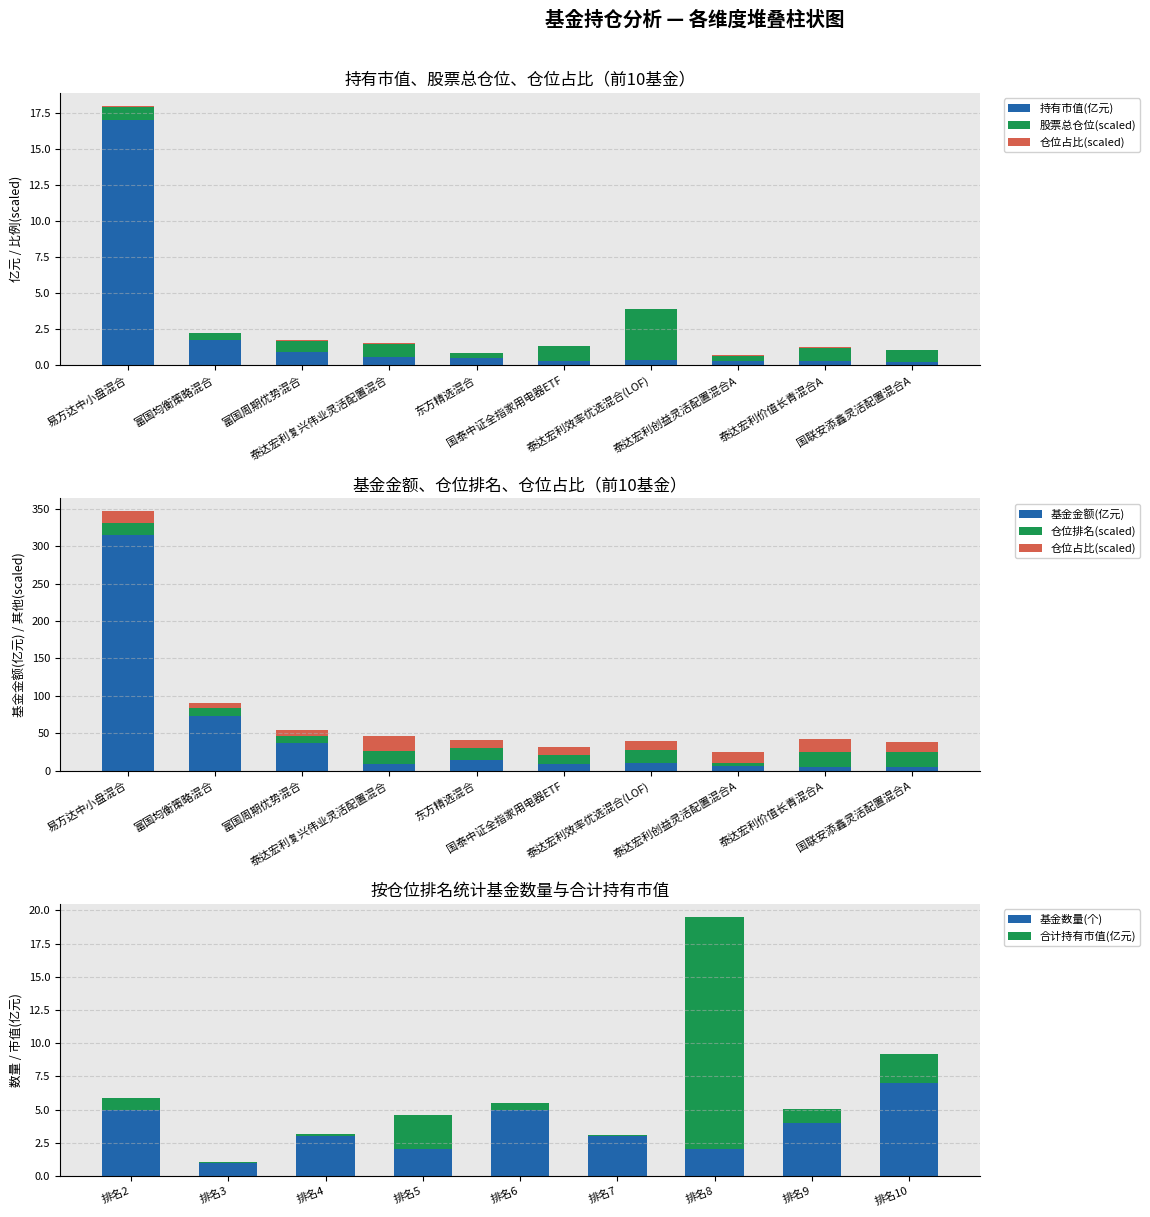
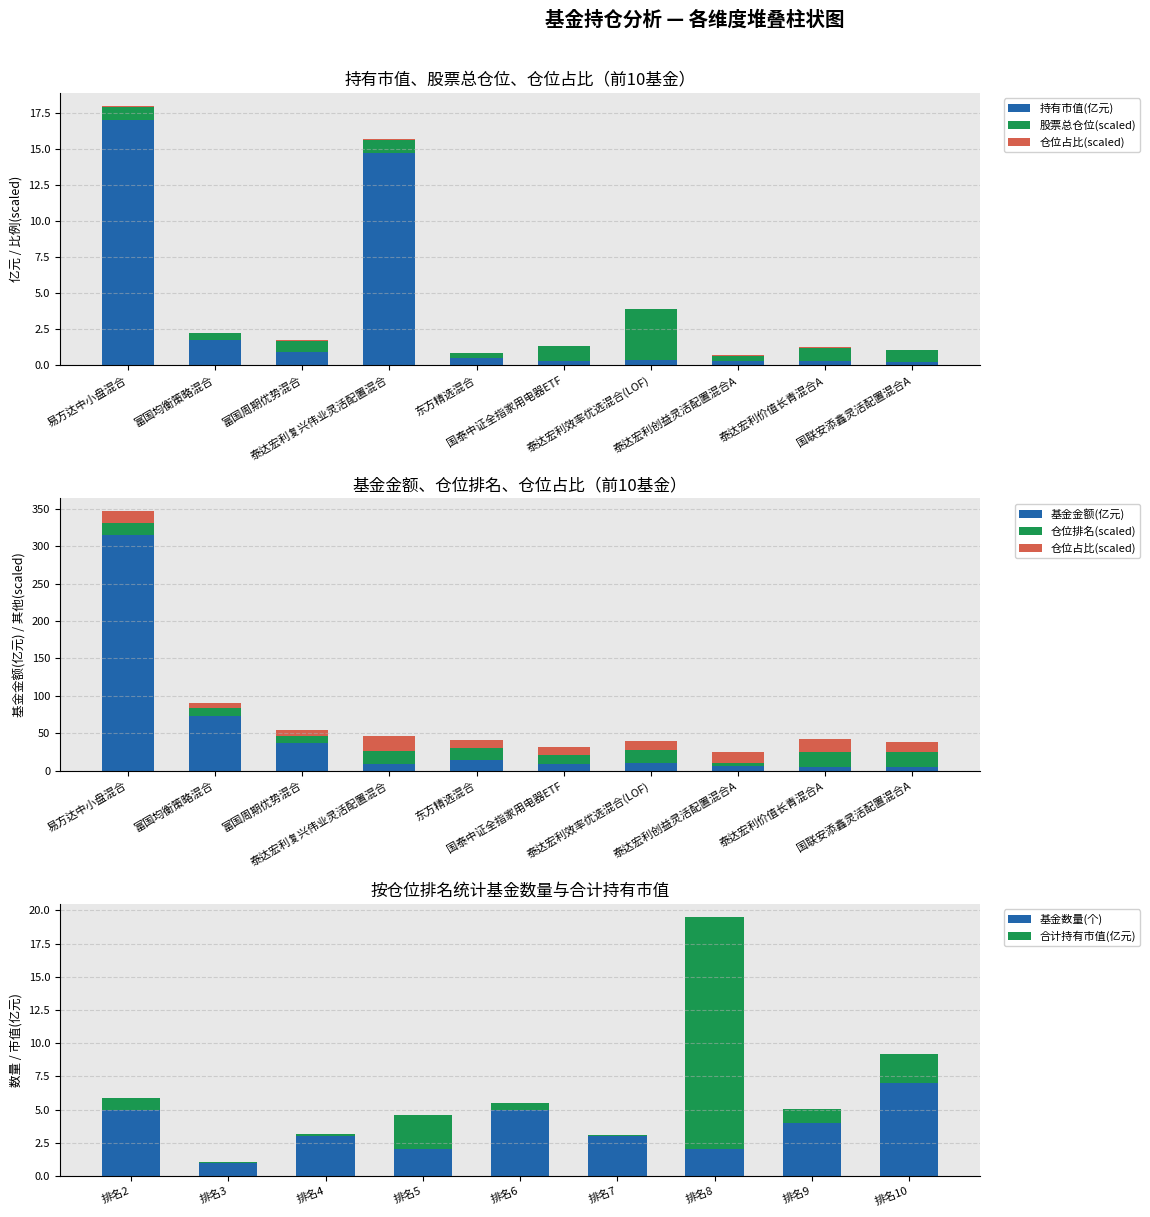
  {
    "持有市值、股票总仓位、仓位占比（前10基金）": {
      "持有市值(亿元)": {
        "易方达中小盘混合": 17.0,
        "富国均衡策略混合": 1.7,
        "富国周期优势混合": 0.9,
-       "泰达宏利复兴伟业灵活配置混合": 0.6,
+       "泰达宏利复兴伟业灵活配置混合": 14.7,
        "东方精选混合": 0.5,
        "国泰中证全指家用电器ETF": 0.3,
        "泰达宏利效率优选混合(LOF)": 0.4,
        "泰达宏利创益灵活配置混合A": 0.3,
        "泰达宏利价值长青混合A": 0.3,
        "国联安添鑫灵活配置混合A": 0.2
      },
      "股票总仓位(scaled)": {
        "易方达中小盘混合": 0.9,
        "富国均衡策略混合": 0.5,
        "富国周期优势混合": 0.8,
        "泰达宏利复兴伟业灵活配置混合": 0.9,
        "东方精选混合": 0.3,
        "国泰中证全指家用电器ETF": 1.0,
        "泰达宏利效率优选混合(LOF)": 3.5,
        "泰达宏利创益灵活配置混合A": 0.4,
        "泰达宏利价值长青混合A": 0.9,
        "国联安添鑫灵活配置混合A": 0.8
      }
    },
    "基金金额、仓位排名、仓位占比（前10基金）": {
      "基金金额(亿元)": {
        "易方达中小盘混合": 310,
        "富国均衡策略混合": 70,
        "富国周期优势混合": 40,
        "泰达宏利复兴伟业灵活配置混合": 10,
        "东方精选混合": 10,
        "国泰中证全指家用电器ETF": 10,
        "泰达宏利效率优选混合(LOF)": 10,
        "泰达宏利创益灵活配置混合A": 10,
        "泰达宏利价值长青混合A": 0,
        "国联安添鑫灵活配置混合A": 0
      },
      "仓位排名(scaled)": {
        "易方达中小盘混合": 20,
        "富国均衡策略混合": 10,
        "富国周期优势混合": 10,
        "泰达宏利复兴伟业灵活配置混合": 20,
        "东方精选混合": 20,
        "国泰中证全指家用电器ETF": 10,
        "泰达宏利效率优选混合(LOF)": 20,
        "泰达宏利创益灵活配置混合A": 0,
        "泰达宏利价值长青混合A": 20,
        "国联安添鑫灵活配置混合A": 20
      },
      "仓位占比(scaled)": {
        "易方达中小盘混合": 20,
        "富国均衡策略混合": 10,
        "富国周期优势混合": 10,
        "泰达宏利复兴伟业灵活配置混合": 20,
        "东方精选混合": 10,
        "国泰中证全指家用电器ETF": 10,
        "泰达宏利效率优选混合(LOF)": 10,
        "泰达宏利创益灵活配置混合A": 20,
        "泰达宏利价值长青混合A": 20,
        "国联安添鑫灵活配置混合A": 10
      }
    },
    "按仓位排名统计基金数量与合计持有市值": {
      "基金数量(个)": {
        "排名2": 5.0,
        "排名3": 1.0,
        "排名4": 3.0,
        "排名5": 2.0,
        "排名6": 5.0,
        "排名7": 3.0,
        "排名8": 2.0,
        "排名9": 4.0,
        "排名10": 7.0
      },
      "合计持有市值(亿元)": {
        "排名2": 0.8,
        "排名5": 2.6,
        "排名6": 0.5,
        "排名8": 17.5,
        "排名9": 1.0,
        "排名10": 2.2
      }
    }
  }
